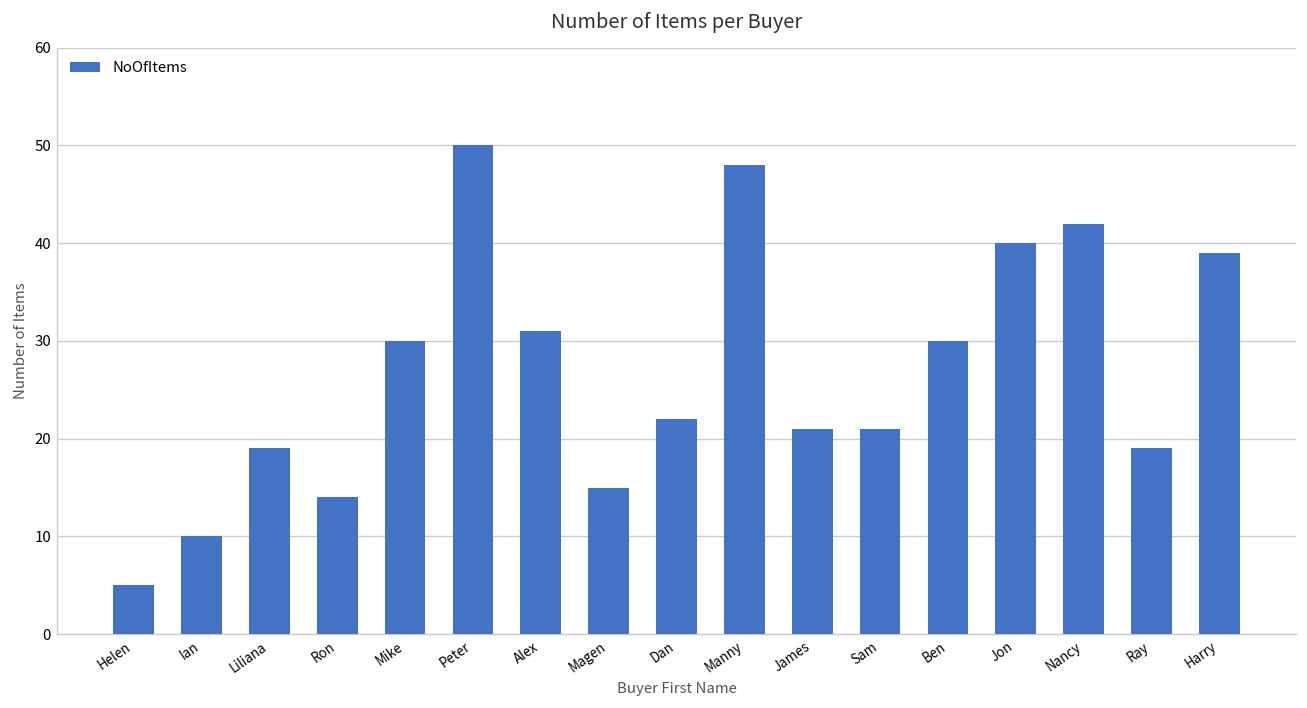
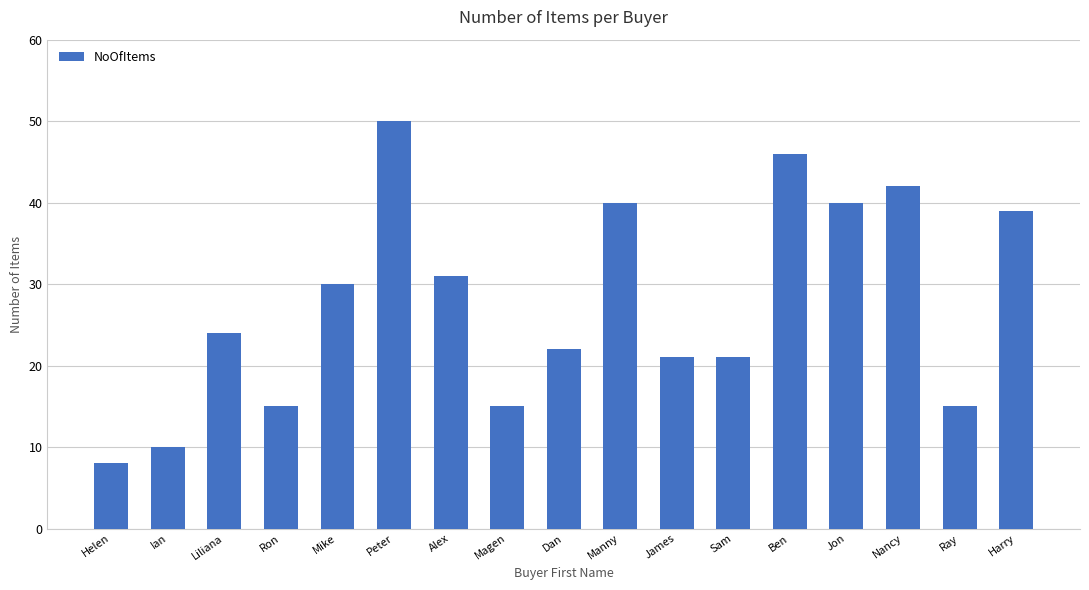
  {
-   "Helen": 5,
+   "Helen": 8,
    "Ian": 10,
-   "Liliana": 19,
-   "Ron": 14,
+   "Liliana": 24,
+   "Ron": 15,
    "Mike": 30,
    "Peter": 50,
    "Alex": 31,
    "Magen": 15,
    "Dan": 22,
-   "Manny": 48,
+   "Manny": 40,
    "James": 21,
    "Sam": 21,
-   "Ben": 30,
+   "Ben": 46,
    "Jon": 40,
    "Nancy": 42,
-   "Ray": 19,
+   "Ray": 15,
    "Harry": 39
  }
